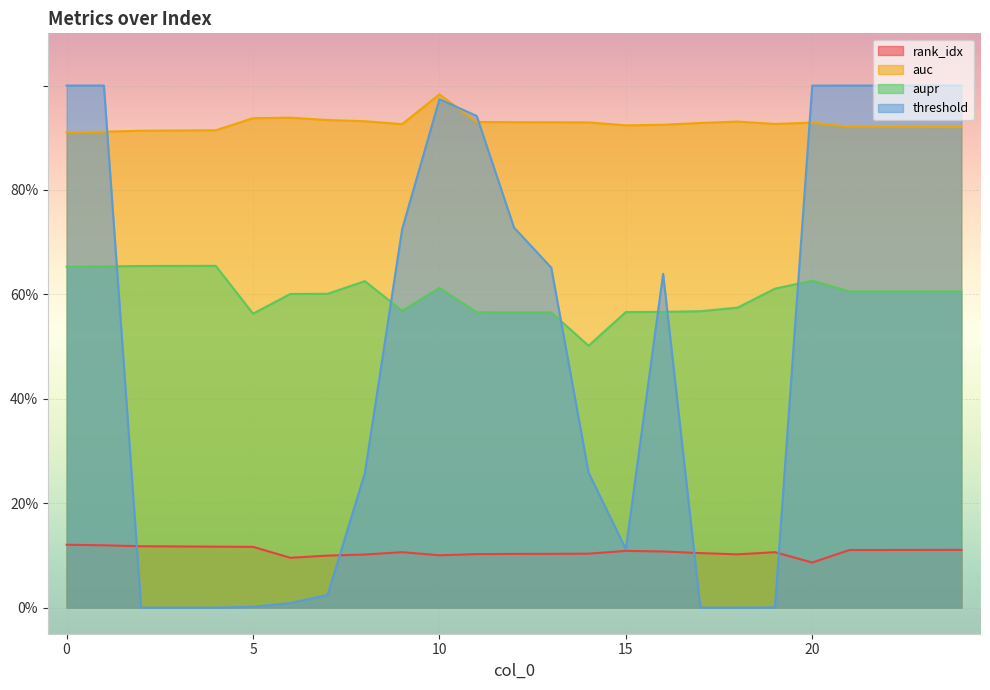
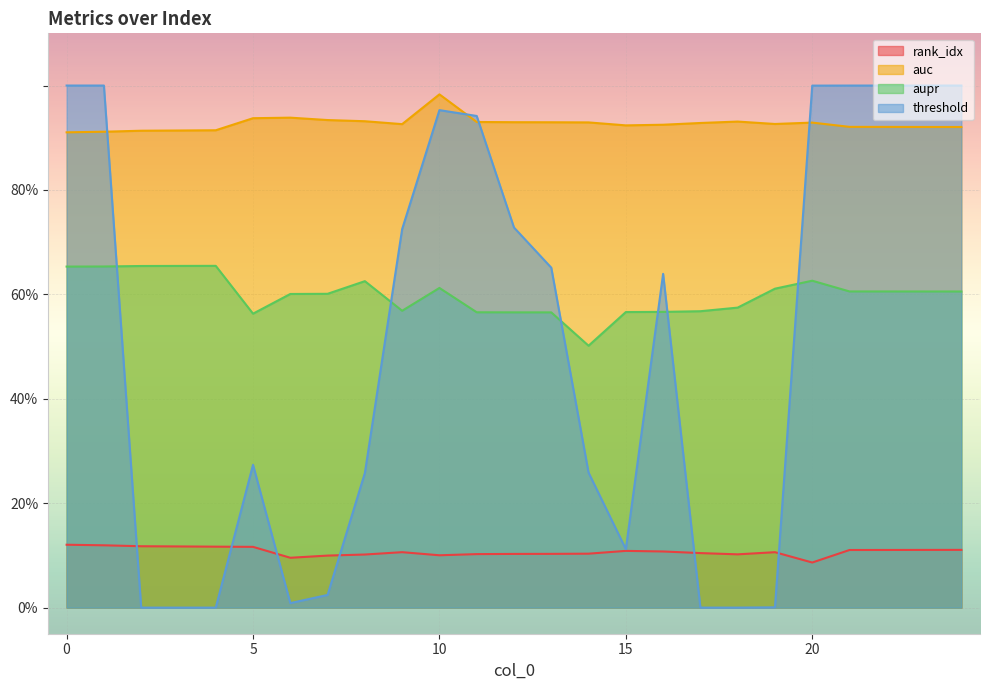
  {
    "rank_idx": {
      "0": "12%",
      "5": "12%",
      "10": "10%",
      "20": "9%"
    },
    "auc": {
      "0": "91%",
      "5": "94%",
      "10": "98%",
      "15": "92%",
      "20": "93%"
    },
    "aupr": {
      "0": "65%",
      "5": "56%",
      "10": "61%",
      "15": "57%",
      "20": "63%"
    },
    "threshold": {
      "0": "100%",
-     "5": "0%",
-     "10": "97%",
+     "5": "27%",
+     "10": "95%",
      "20": "100%"
    }
  }
